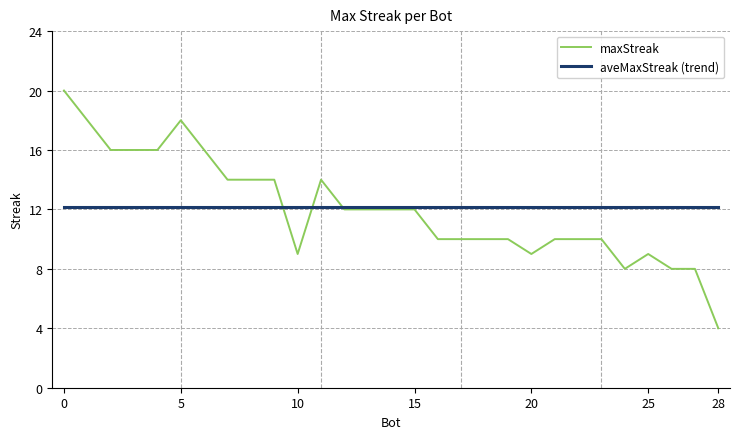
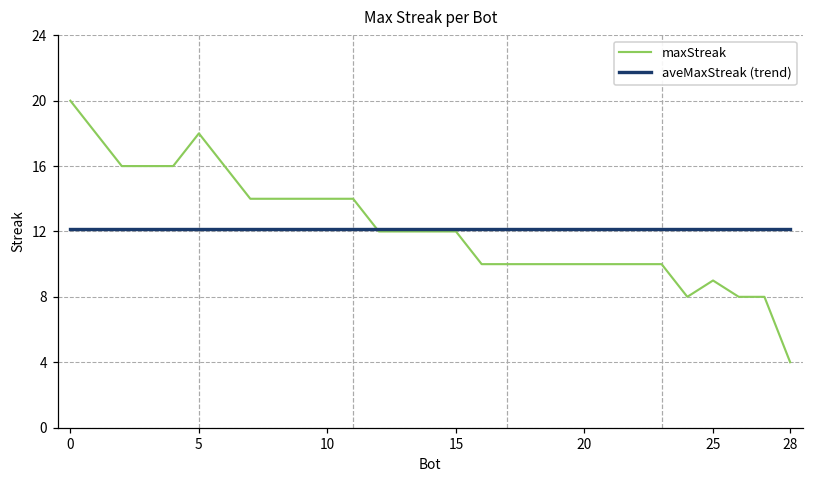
  {
    "maxStreak": {
      "0": 20,
      "5": 18,
-     "10": 9,
-     "20": 9,
+     "10": 14,
+     "20": 10,
      "25": 9,
      "28": 4
    },
    "aveMaxStreak (trend)": {
      "0": 12,
      "5": 12,
      "10": 12,
      "20": 12,
      "25": 12,
      "28": 12
    }
  }
